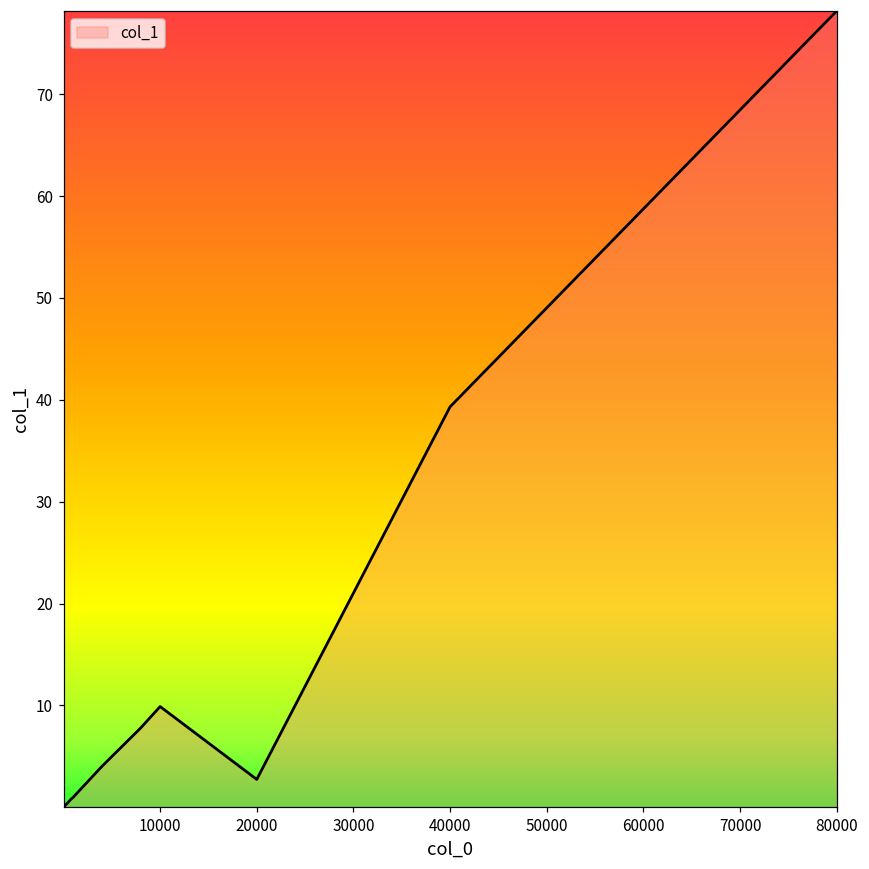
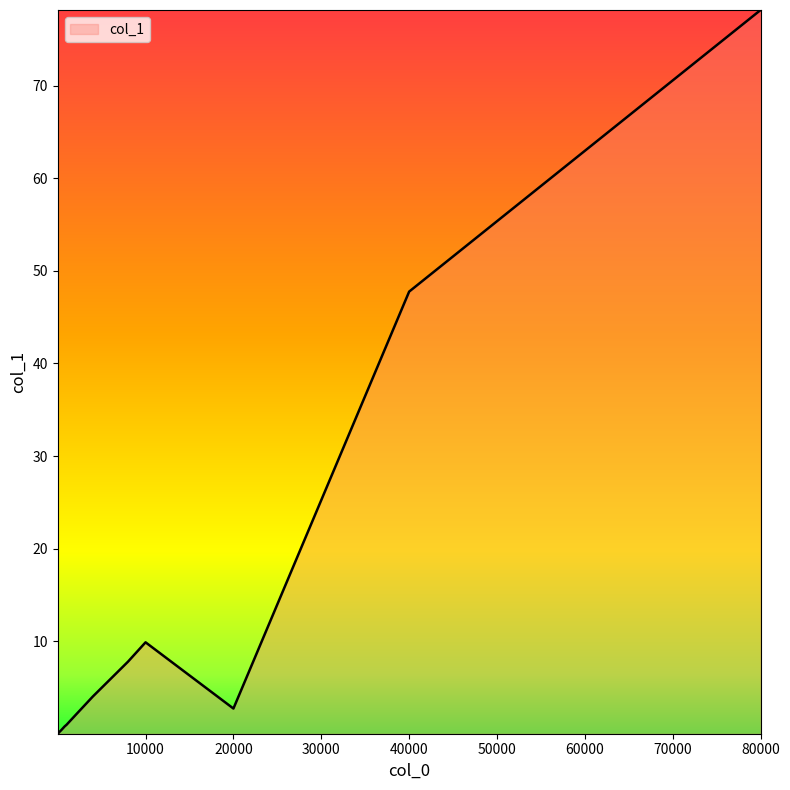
  {
    "10000": 10,
    "20000": 3,
-   "40000": 39,
+   "40000": 48,
    "80000": 78
  }
